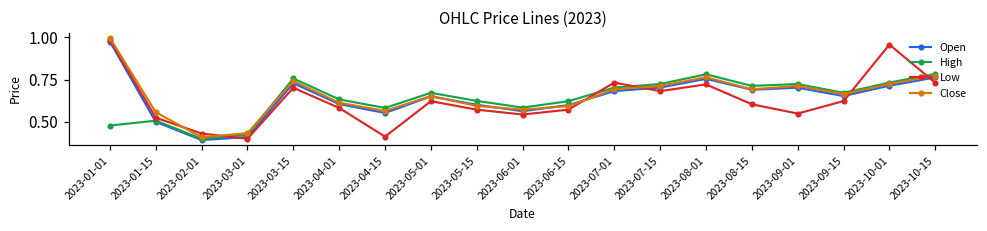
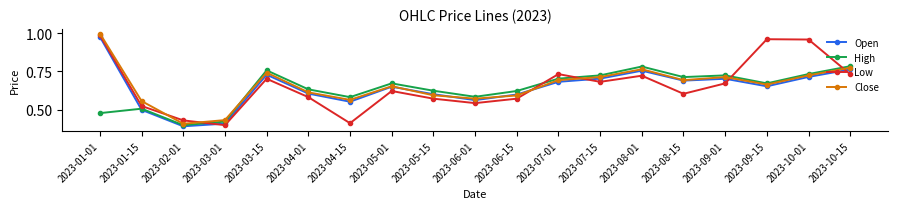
  {
    "High": {
      "2023-01-01": 0.48,
      "2023-04-01": 0.63,
      "2023-04-15": 0.58,
      "2023-05-01": 0.67,
      "2023-05-15": 0.62,
      "2023-06-15": 0.62,
      "2023-08-01": 0.78,
      "2023-08-15": 0.71
    },
    "Low": {
      "2023-01-15": 0.52,
      "2023-02-01": 0.43,
      "2023-03-15": 0.70,
      "2023-04-01": 0.58,
      "2023-04-15": 0.41,
      "2023-05-01": 0.62,
      "2023-05-15": 0.57,
      "2023-06-01": 0.54,
      "2023-06-15": 0.57,
      "2023-07-01": 0.73,
      "2023-07-15": 0.68,
      "2023-08-01": 0.72,
      "2023-08-15": 0.60,
-     "2023-09-01": 0.55,
-     "2023-09-15": 0.62,
+     "2023-09-01": 0.67,
+     "2023-09-15": 0.96,
      "2023-10-01": 0.96,
      "2023-10-15": 0.73
    },
    "Close": {
      "2023-01-15": 0.56
    }
  }
